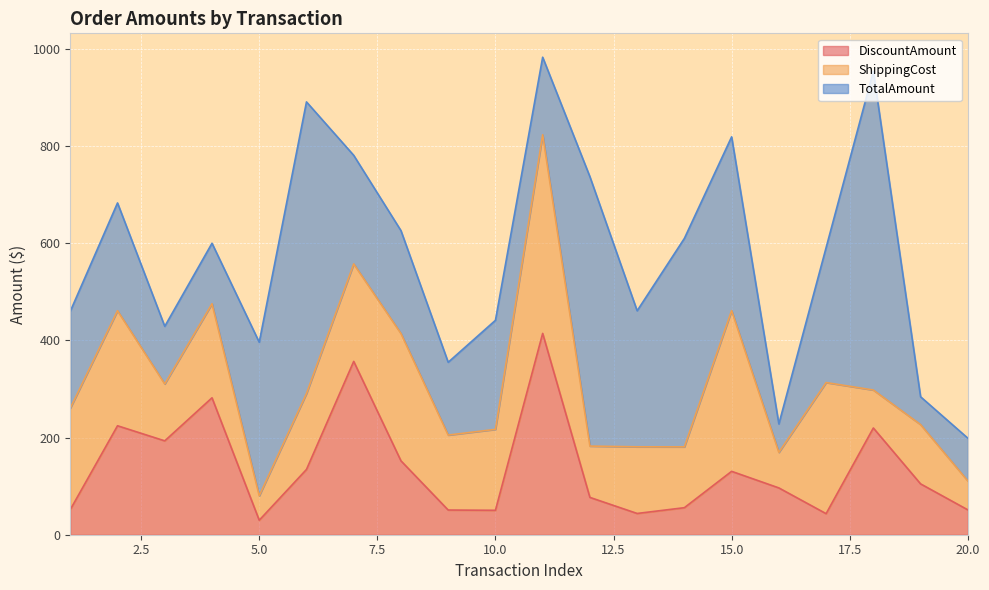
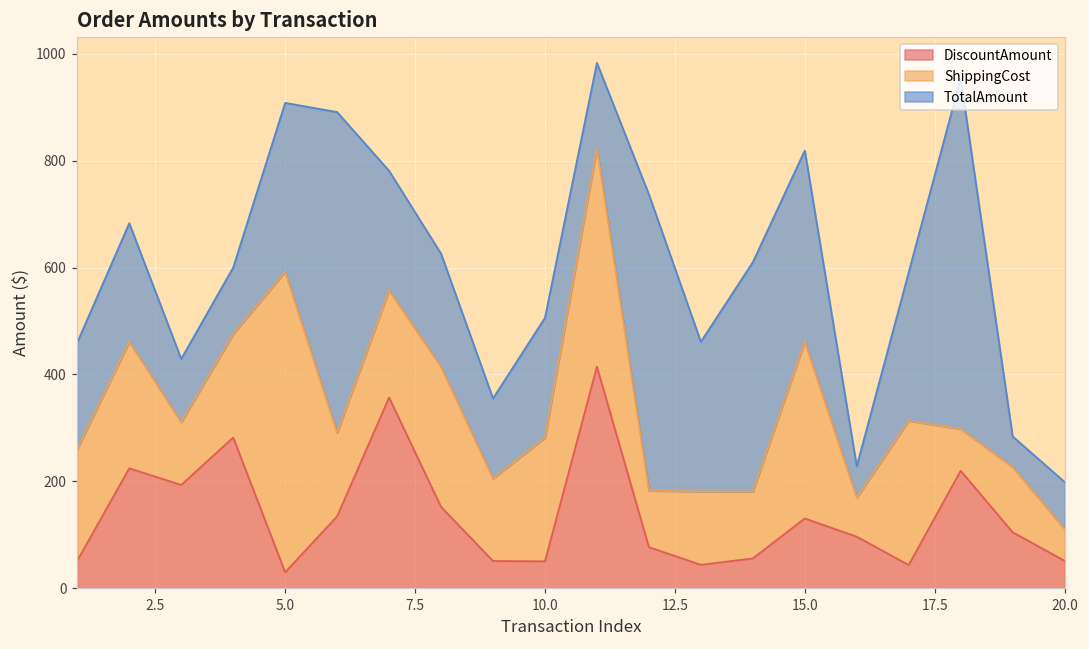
  {
    "DiscountAmount": {
      "5.0": 30,
      "10.0": 50,
      "15.0": 130,
      "20.0": 50
    },
    "ShippingCost": {
-     "5.0": 50,
-     "10.0": 170,
+     "5.0": 560,
+     "10.0": 230,
      "15.0": 330,
      "20.0": 60
    },
    "TotalAmount": {
      "5.0": 320,
      "10.0": 220,
      "15.0": 360,
      "20.0": 90
    }
  }
